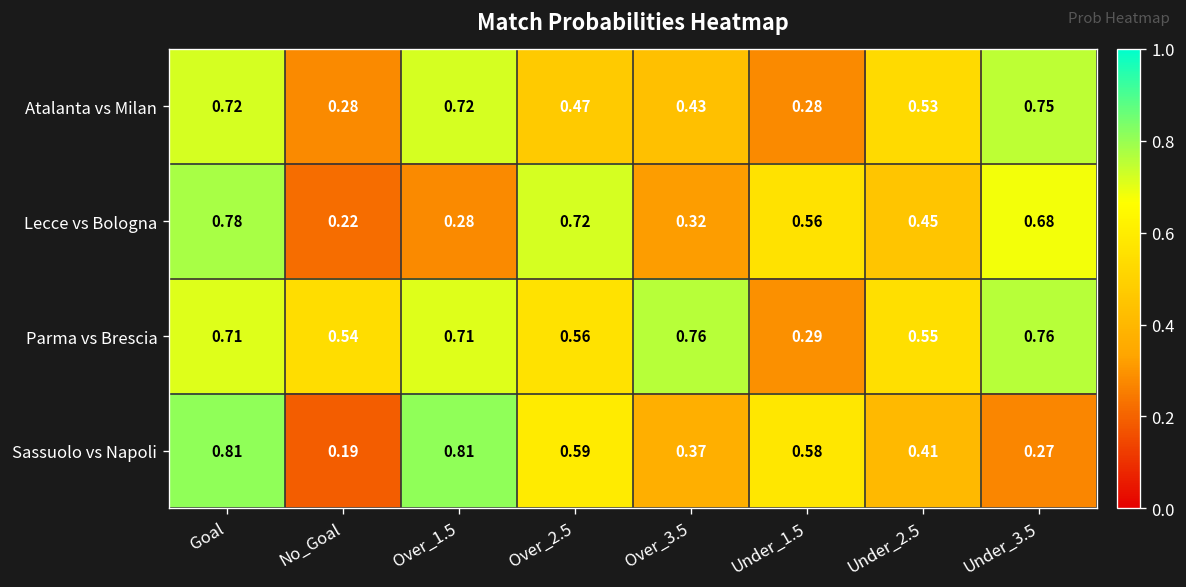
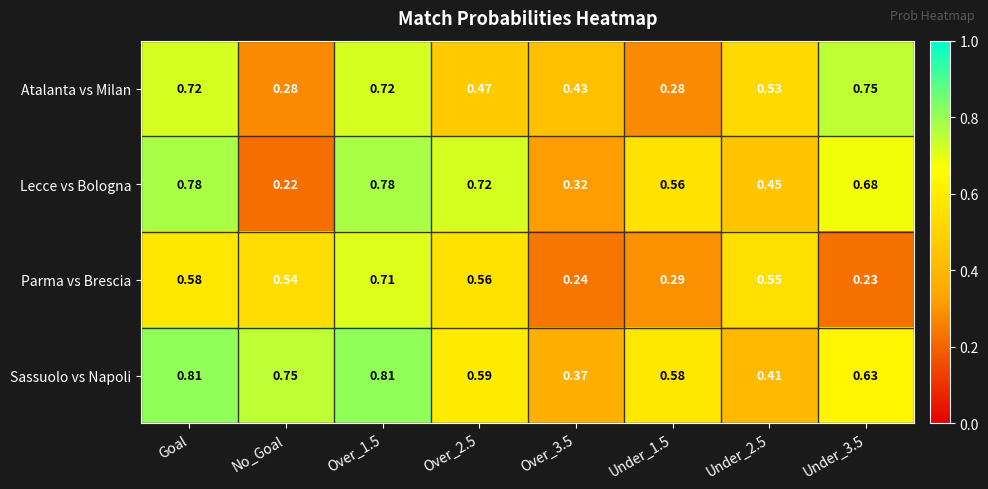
  {
    "Atalanta vs Milan": {
      "Goal": 0.72,
      "No_Goal": 0.28,
      "Over_1.5": 0.72,
      "Over_2.5": 0.47,
      "Over_3.5": 0.43,
      "Under_1.5": 0.28,
      "Under_2.5": 0.53,
      "Under_3.5": 0.75
    },
    "Lecce vs Bologna": {
      "Goal": 0.78,
      "No_Goal": 0.22,
-     "Over_1.5": 0.28,
+     "Over_1.5": 0.78,
      "Over_2.5": 0.72,
      "Over_3.5": 0.32,
      "Under_1.5": 0.56,
      "Under_2.5": 0.45,
      "Under_3.5": 0.68
    },
    "Parma vs Brescia": {
-     "Goal": 0.71,
+     "Goal": 0.58,
      "No_Goal": 0.54,
      "Over_1.5": 0.71,
      "Over_2.5": 0.56,
-     "Over_3.5": 0.76,
+     "Over_3.5": 0.24,
      "Under_1.5": 0.29,
      "Under_2.5": 0.55,
-     "Under_3.5": 0.76
+     "Under_3.5": 0.23
    },
    "Sassuolo vs Napoli": {
      "Goal": 0.81,
-     "No_Goal": 0.19,
+     "No_Goal": 0.75,
      "Over_1.5": 0.81,
      "Over_2.5": 0.59,
      "Over_3.5": 0.37,
      "Under_1.5": 0.58,
      "Under_2.5": 0.41,
-     "Under_3.5": 0.27
+     "Under_3.5": 0.63
    }
  }
